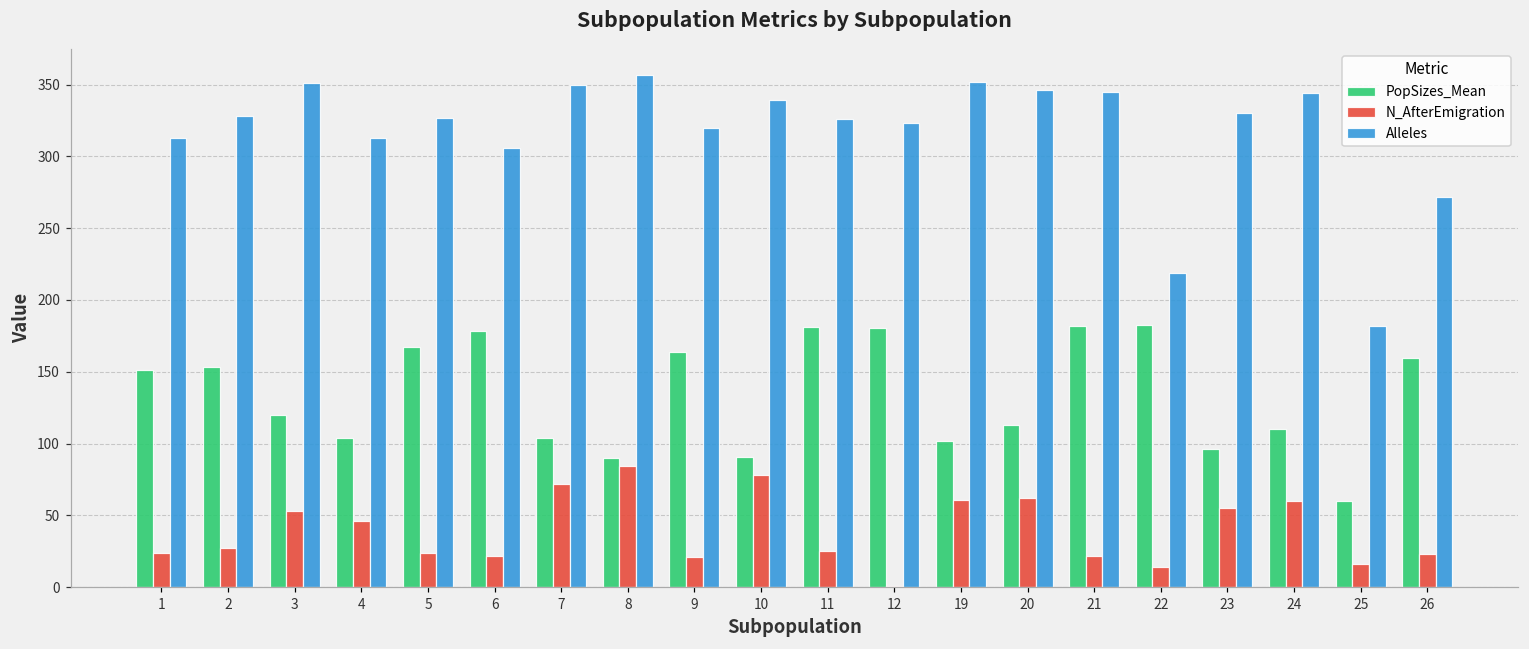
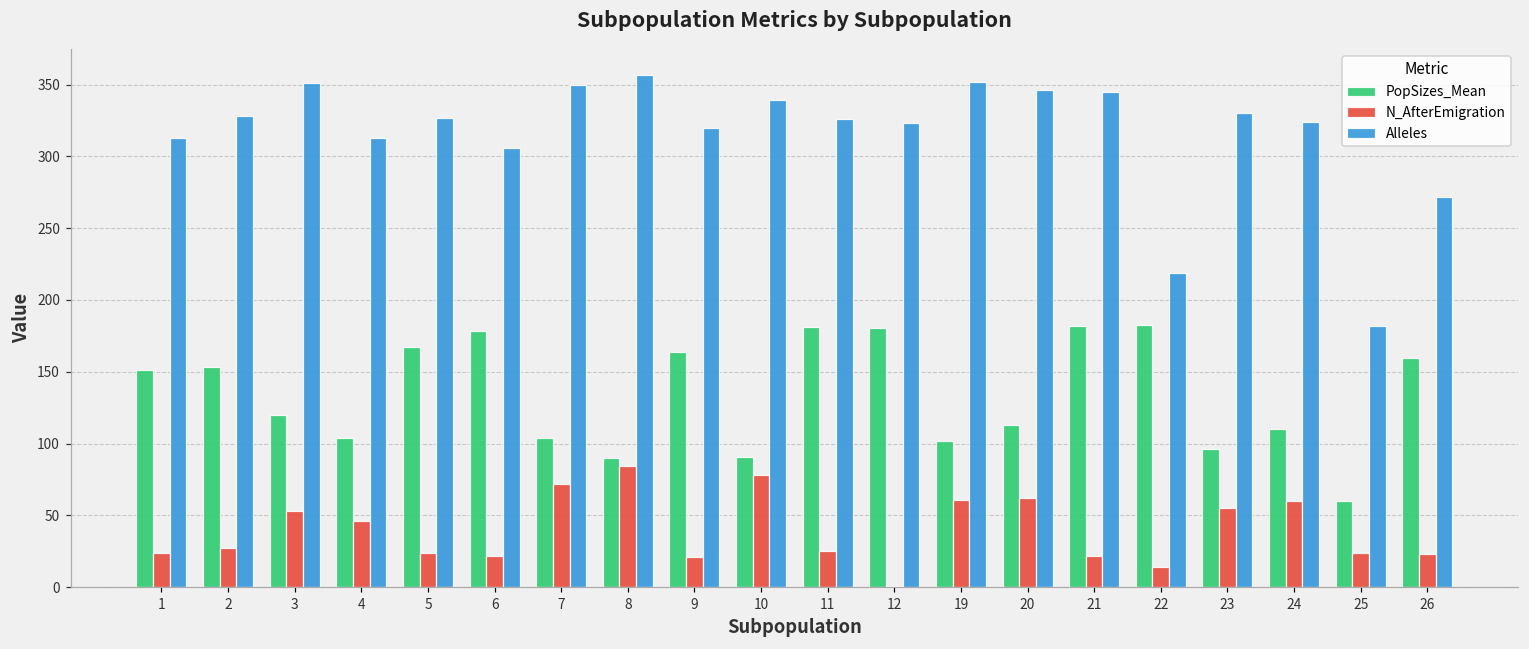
  {
    "PopSizes_Mean": {
      "1": 151,
      "2": 154,
      "3": 120,
      "4": 104,
      "5": 167,
      "6": 179,
      "7": 104,
      "8": 90,
      "9": 164,
      "10": 91,
      "11": 181,
      "12": 180,
      "19": 102,
      "20": 113,
      "21": 182,
      "22": 183,
      "23": 96,
      "24": 110,
      "25": 60,
      "26": 159
    },
    "N_AfterEmigration": {
      "1": 24,
      "2": 27,
      "3": 53,
      "4": 46,
      "5": 24,
      "6": 22,
      "7": 72,
      "8": 84,
      "9": 21,
      "10": 78,
      "11": 25,
      "19": 61,
      "20": 62,
      "21": 22,
      "22": 14,
      "23": 55,
      "24": 60,
-     "25": 16,
+     "25": 24,
      "26": 23
    },
    "Alleles": {
      "1": 313,
      "2": 328,
      "3": 351,
      "4": 313,
      "5": 327,
      "6": 306,
      "7": 350,
      "8": 357,
      "9": 320,
      "10": 339,
      "11": 326,
      "12": 323,
      "19": 352,
      "20": 346,
      "21": 345,
      "22": 219,
      "23": 330,
-     "24": 344,
+     "24": 324,
      "25": 182,
      "26": 272
    }
  }
